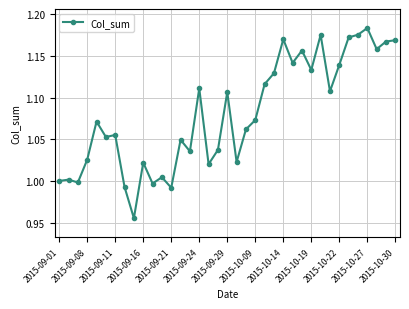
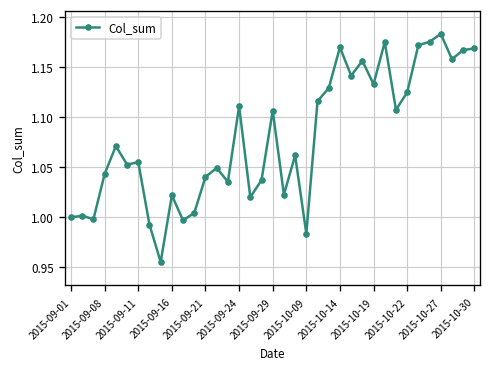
  {
    "2015-09-01": 1.00,
-   "2015-09-08": 1.03,
+   "2015-09-08": 1.04,
    "2015-09-11": 1.06,
    "2015-09-16": 1.02,
-   "2015-09-21": 0.99,
+   "2015-09-21": 1.04,
    "2015-09-24": 1.11,
    "2015-09-29": 1.11,
-   "2015-10-09": 1.07,
+   "2015-10-09": 0.98,
    "2015-10-14": 1.17,
    "2015-10-19": 1.13,
-   "2015-10-22": 1.14,
+   "2015-10-22": 1.12,
    "2015-10-27": 1.18,
    "2015-10-30": 1.17
  }
